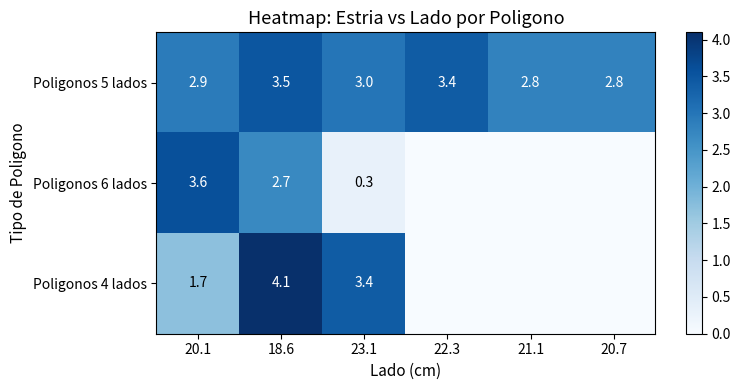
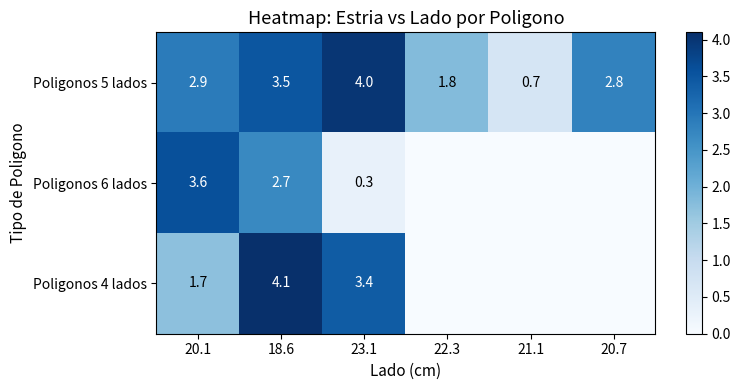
  {
    "Poligonos 5 lados": {
      "20.1": 2.9,
      "18.6": 3.5,
-     "23.1": 3.0,
-     "22.3": 3.4,
-     "21.1": 2.8,
+     "23.1": 4.0,
+     "22.3": 1.8,
+     "21.1": 0.7,
      "20.7": 2.8
    },
    "Poligonos 6 lados": {
      "20.1": 3.6,
      "18.6": 2.7,
      "23.1": 0.3
    },
    "Poligonos 4 lados": {
      "20.1": 1.7,
      "18.6": 4.1,
      "23.1": 3.4
    }
  }
